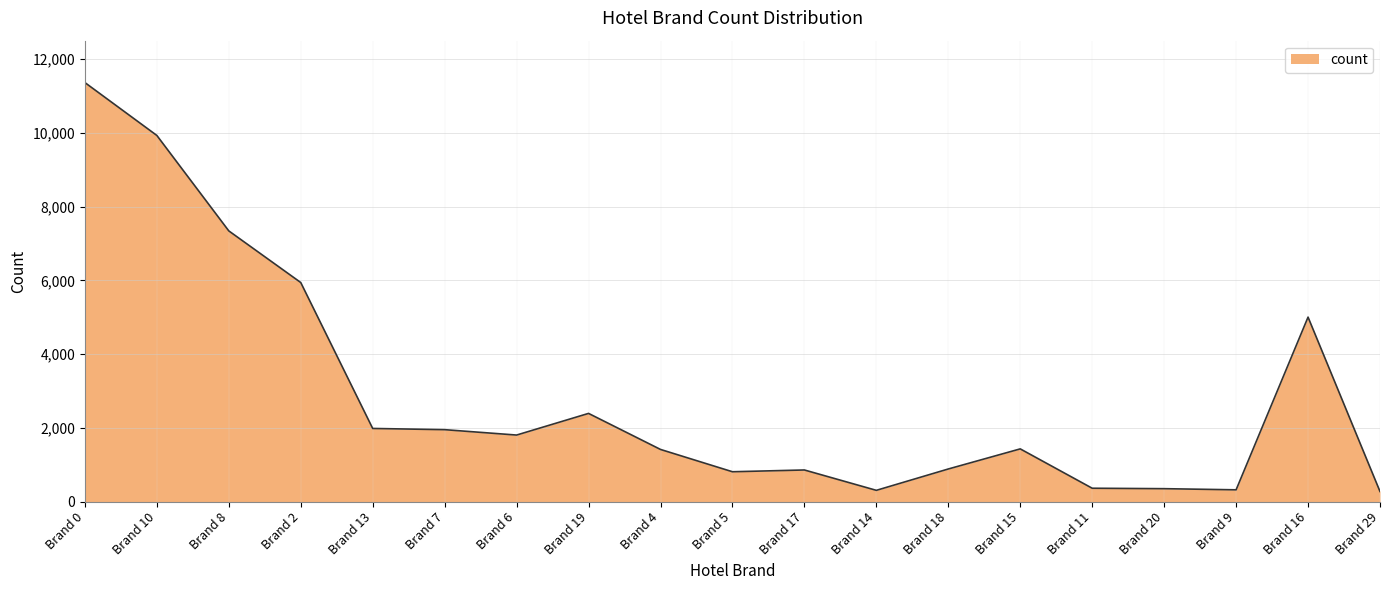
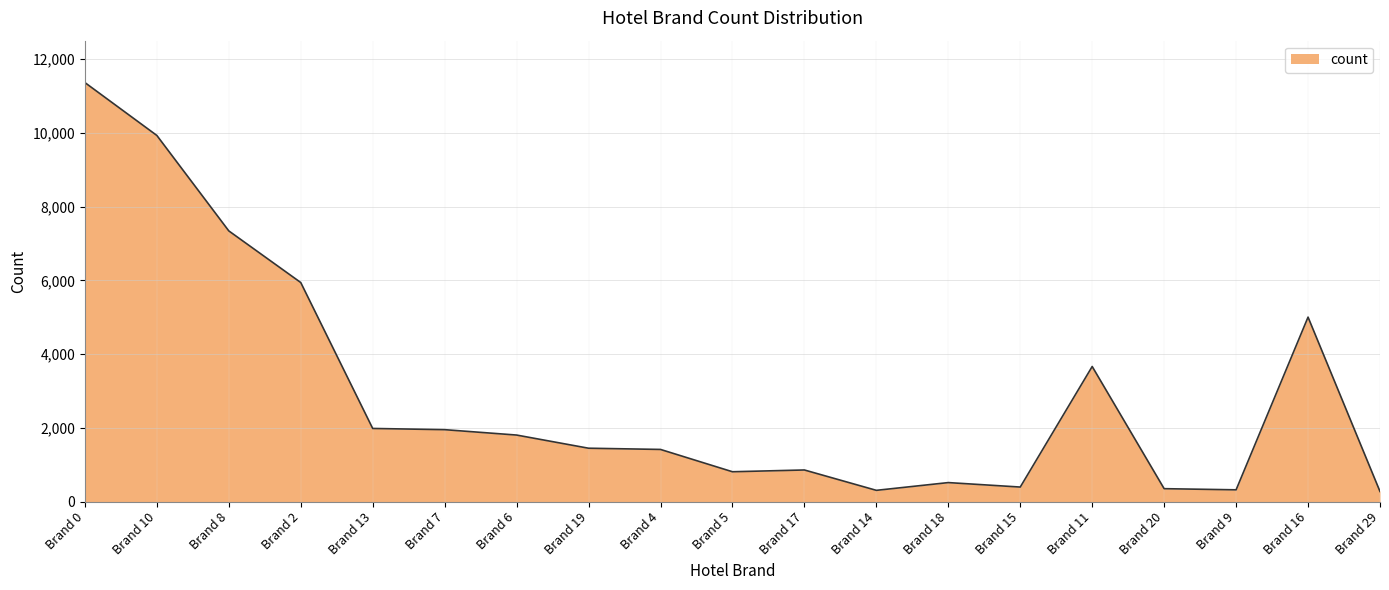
  {
    "Brand 0": "11,400",
    "Brand 10": "9,900",
    "Brand 8": "7,300",
    "Brand 2": "5,900",
    "Brand 13": "2,000",
    "Brand 7": "2,000",
    "Brand 6": "1,800",
-   "Brand 19": "2,400",
+   "Brand 19": "1,400",
    "Brand 4": "1,400",
    "Brand 5": "800",
    "Brand 17": "900",
    "Brand 14": "300",
-   "Brand 18": "900",
-   "Brand 15": "1,400",
-   "Brand 11": "400",
+   "Brand 18": "500",
+   "Brand 15": "400",
+   "Brand 11": "3,700",
    "Brand 20": "400",
    "Brand 9": "300",
    "Brand 16": "5,000",
    "Brand 29": "300"
  }
